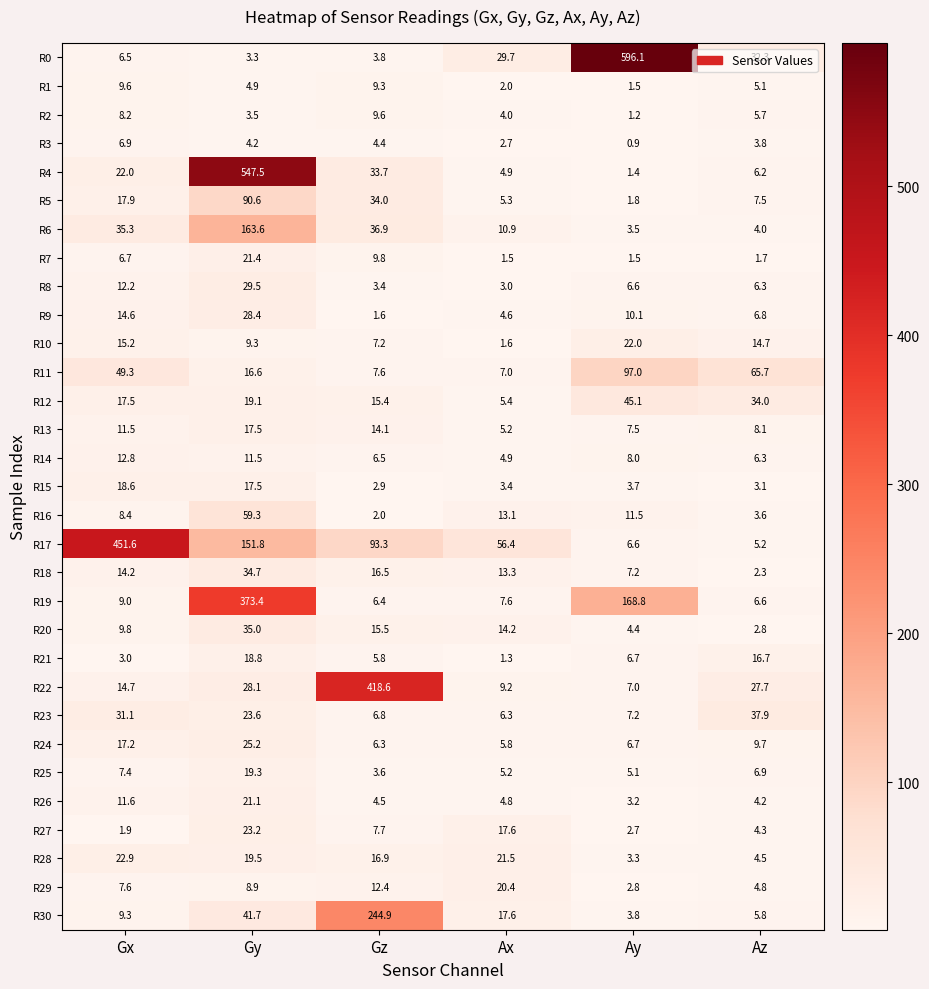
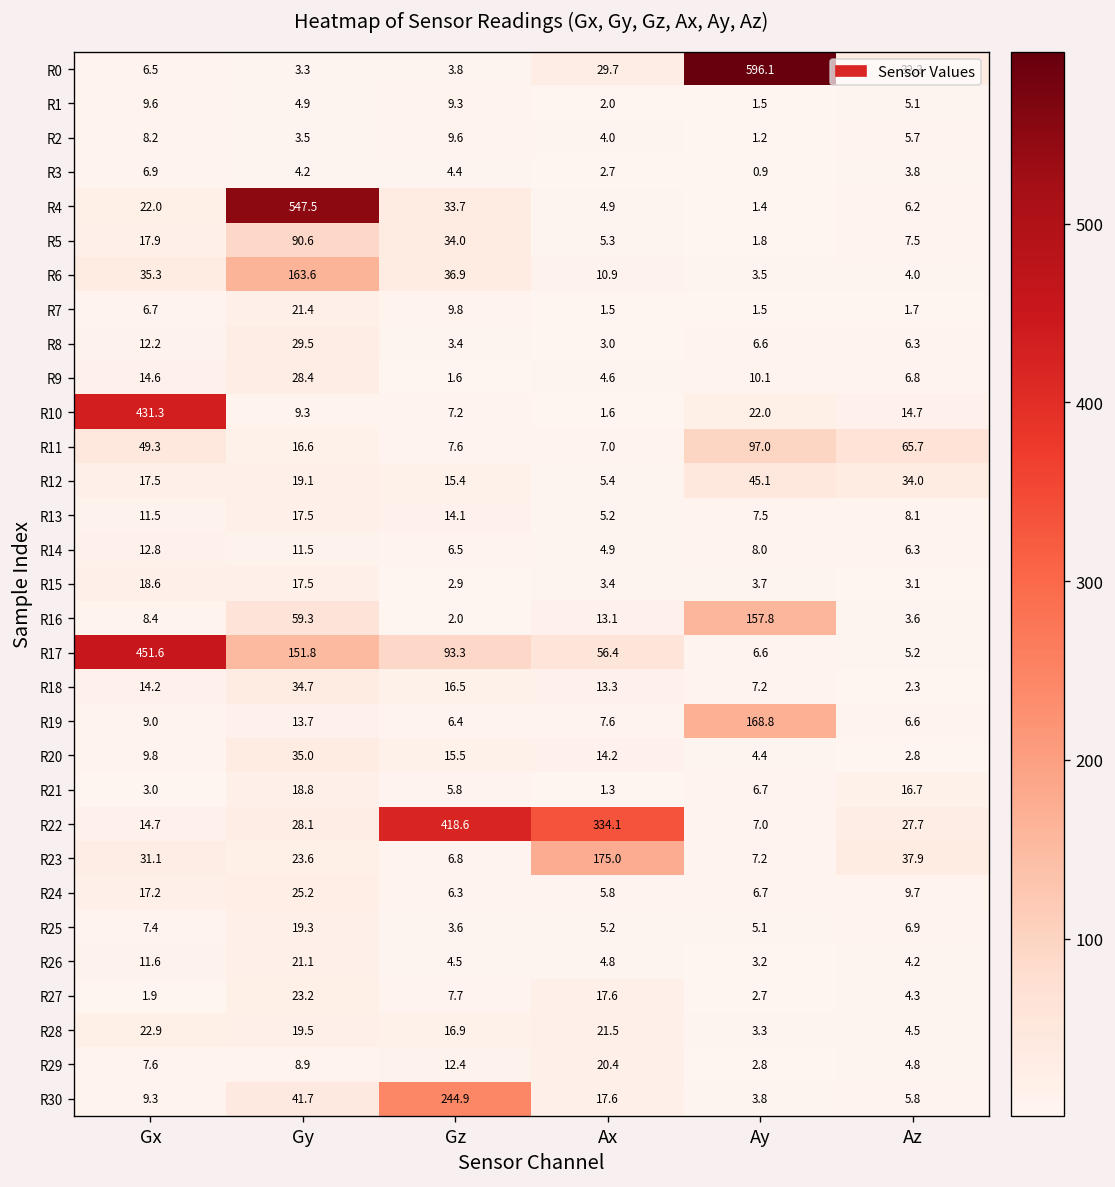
  {
    "R0": {
      "Gx": 6.5,
      "Gy": 3.3,
      "Gz": 3.8,
      "Ax": 29.7,
      "Ay": 596.1
    },
    "R1": {
      "Gx": 9.6,
      "Gy": 4.9,
      "Gz": 9.3,
      "Ax": 2.0,
      "Ay": 1.5,
      "Az": 5.1
    },
    "R2": {
      "Gx": 8.2,
      "Gy": 3.5,
      "Gz": 9.6,
      "Ax": 4.0,
      "Ay": 1.2,
      "Az": 5.7
    },
    "R3": {
      "Gx": 6.9,
      "Gy": 4.2,
      "Gz": 4.4,
      "Ax": 2.7,
      "Ay": 0.9,
      "Az": 3.8
    },
    "R4": {
      "Gx": 22.0,
      "Gy": 547.5,
      "Gz": 33.7,
      "Ax": 4.9,
      "Ay": 1.4,
      "Az": 6.2
    },
    "R5": {
      "Gx": 17.9,
      "Gy": 90.6,
      "Gz": 34.0,
      "Ax": 5.3,
      "Ay": 1.8,
      "Az": 7.5
    },
    "R6": {
      "Gx": 35.3,
      "Gy": 163.6,
      "Gz": 36.9,
      "Ax": 10.9,
      "Ay": 3.5,
      "Az": 4.0
    },
    "R7": {
      "Gx": 6.7,
      "Gy": 21.4,
      "Gz": 9.8,
      "Ax": 1.5,
      "Ay": 1.5,
      "Az": 1.7
    },
    "R8": {
      "Gx": 12.2,
      "Gy": 29.5,
      "Gz": 3.4,
      "Ax": 3.0,
      "Ay": 6.6,
      "Az": 6.3
    },
    "R9": {
      "Gx": 14.6,
      "Gy": 28.4,
      "Gz": 1.6,
      "Ax": 4.6,
      "Ay": 10.1,
      "Az": 6.8
    },
    "R10": {
-     "Gx": 15.2,
+     "Gx": 431.3,
      "Gy": 9.3,
      "Gz": 7.2,
      "Ax": 1.6,
      "Ay": 22.0,
      "Az": 14.7
    },
    "R11": {
      "Gx": 49.3,
      "Gy": 16.6,
      "Gz": 7.6,
      "Ax": 7.0,
      "Ay": 97.0,
      "Az": 65.7
    },
    "R12": {
      "Gx": 17.5,
      "Gy": 19.1,
      "Gz": 15.4,
      "Ax": 5.4,
      "Ay": 45.1,
      "Az": 34.0
    },
    "R13": {
      "Gx": 11.5,
      "Gy": 17.5,
      "Gz": 14.1,
      "Ax": 5.2,
      "Ay": 7.5,
      "Az": 8.1
    },
    "R14": {
      "Gx": 12.8,
      "Gy": 11.5,
      "Gz": 6.5,
      "Ax": 4.9,
      "Ay": 8.0,
      "Az": 6.3
    },
    "R15": {
      "Gx": 18.6,
      "Gy": 17.5,
      "Gz": 2.9,
      "Ax": 3.4,
      "Ay": 3.7,
      "Az": 3.1
    },
    "R16": {
      "Gx": 8.4,
      "Gy": 59.3,
      "Gz": 2.0,
      "Ax": 13.1,
-     "Ay": 11.5,
+     "Ay": 157.8,
      "Az": 3.6
    },
    "R17": {
      "Gx": 451.6,
      "Gy": 151.8,
      "Gz": 93.3,
      "Ax": 56.4,
      "Ay": 6.6,
      "Az": 5.2
    },
    "R18": {
      "Gx": 14.2,
      "Gy": 34.7,
      "Gz": 16.5,
      "Ax": 13.3,
      "Ay": 7.2,
      "Az": 2.3
    },
    "R19": {
      "Gx": 9.0,
-     "Gy": 373.4,
+     "Gy": 13.7,
      "Gz": 6.4,
      "Ax": 7.6,
      "Ay": 168.8,
      "Az": 6.6
    },
    "R20": {
      "Gx": 9.8,
      "Gy": 35.0,
      "Gz": 15.5,
      "Ax": 14.2,
      "Ay": 4.4,
      "Az": 2.8
    },
    "R21": {
      "Gx": 3.0,
      "Gy": 18.8,
      "Gz": 5.8,
      "Ax": 1.3,
      "Ay": 6.7,
      "Az": 16.7
    },
    "R22": {
      "Gx": 14.7,
      "Gy": 28.1,
      "Gz": 418.6,
-     "Ax": 9.2,
+     "Ax": 334.1,
      "Ay": 7.0,
      "Az": 27.7
    },
    "R23": {
      "Gx": 31.1,
      "Gy": 23.6,
      "Gz": 6.8,
-     "Ax": 6.3,
+     "Ax": 175.0,
      "Ay": 7.2,
      "Az": 37.9
    },
    "R24": {
      "Gx": 17.2,
      "Gy": 25.2,
      "Gz": 6.3,
      "Ax": 5.8,
      "Ay": 6.7,
      "Az": 9.7
    },
    "R25": {
      "Gx": 7.4,
      "Gy": 19.3,
      "Gz": 3.6,
      "Ax": 5.2,
      "Ay": 5.1,
      "Az": 6.9
    },
    "R26": {
      "Gx": 11.6,
      "Gy": 21.1,
      "Gz": 4.5,
      "Ax": 4.8,
      "Ay": 3.2,
      "Az": 4.2
    },
    "R27": {
      "Gx": 1.9,
      "Gy": 23.2,
      "Gz": 7.7,
      "Ax": 17.6,
      "Ay": 2.7,
      "Az": 4.3
    },
    "R28": {
      "Gx": 22.9,
      "Gy": 19.5,
      "Gz": 16.9,
      "Ax": 21.5,
      "Ay": 3.3,
      "Az": 4.5
    },
    "R29": {
      "Gx": 7.6,
      "Gy": 8.9,
      "Gz": 12.4,
      "Ax": 20.4,
      "Ay": 2.8,
      "Az": 4.8
    },
    "R30": {
      "Gx": 9.3,
      "Gy": 41.7,
      "Gz": 244.9,
      "Ax": 17.6,
      "Ay": 3.8,
      "Az": 5.8
    }
  }
